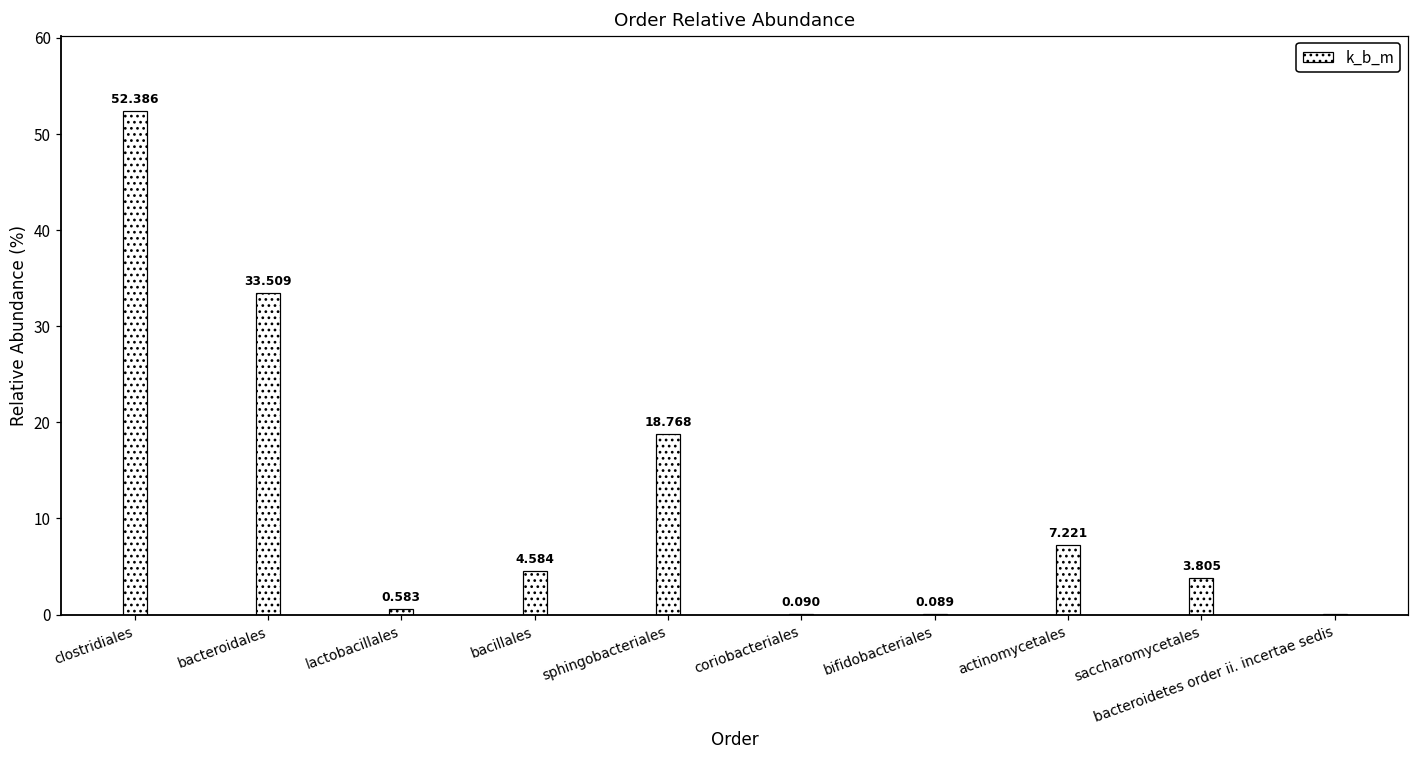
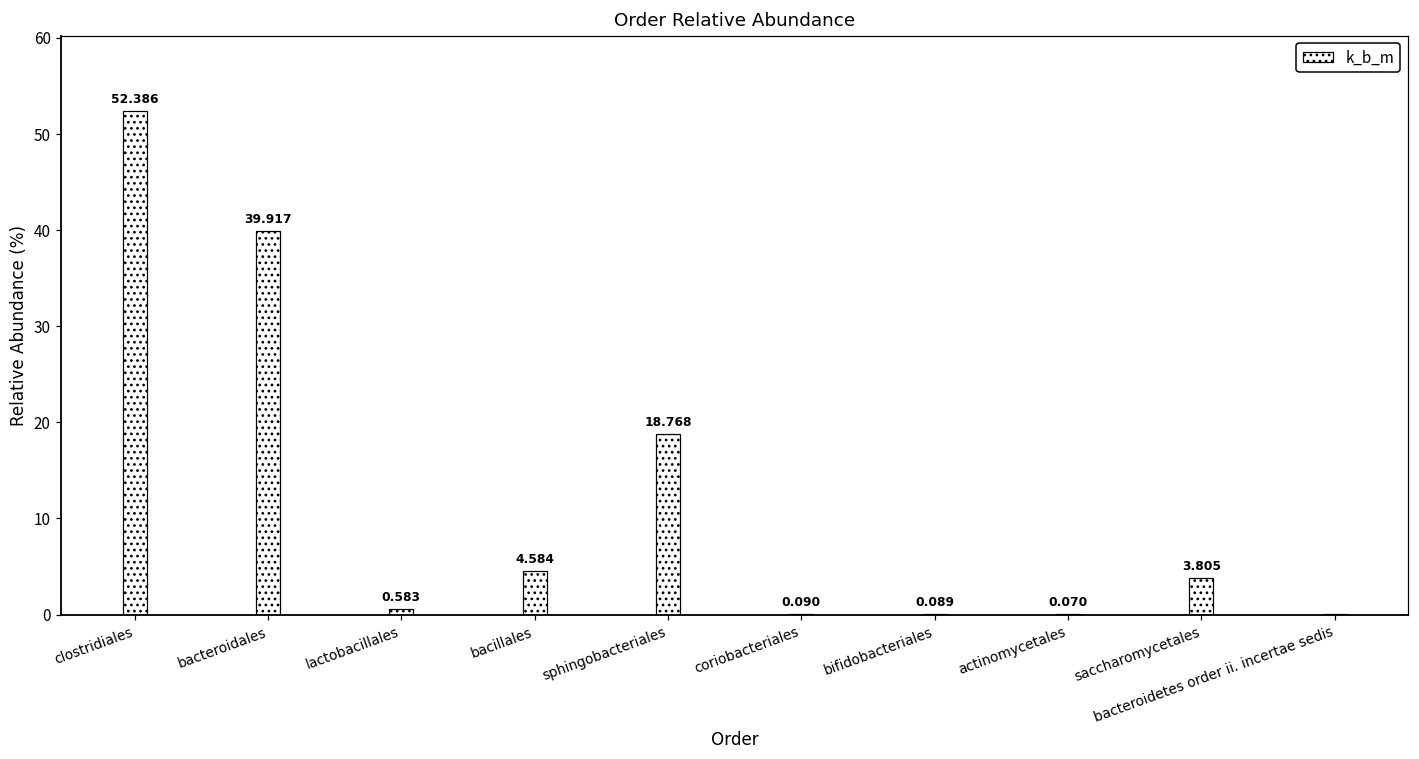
  {
    "clostridiales": 52.386,
-   "bacteroidales": 33.509,
+   "bacteroidales": 39.917,
    "lactobacillales": 0.583,
    "bacillales": 4.584,
    "sphingobacteriales": 18.768,
    "coriobacteriales": 0.090,
    "bifidobacteriales": 0.089,
-   "actinomycetales": 7.221,
+   "actinomycetales": 0.070,
    "saccharomycetales": 3.805
  }
